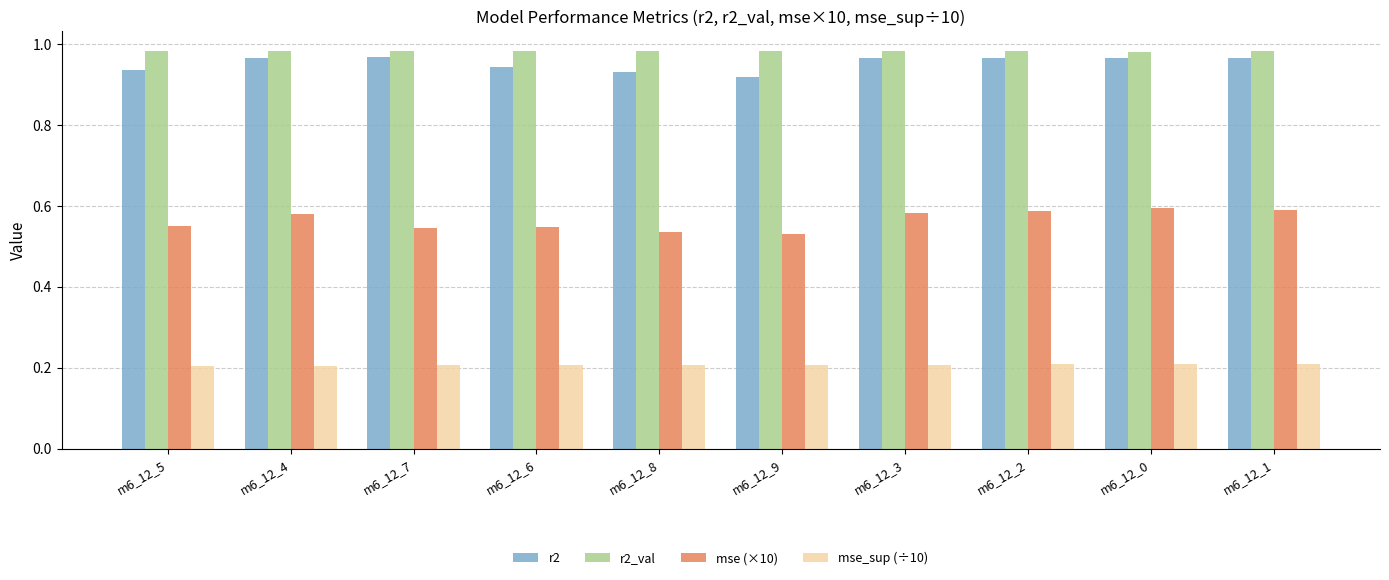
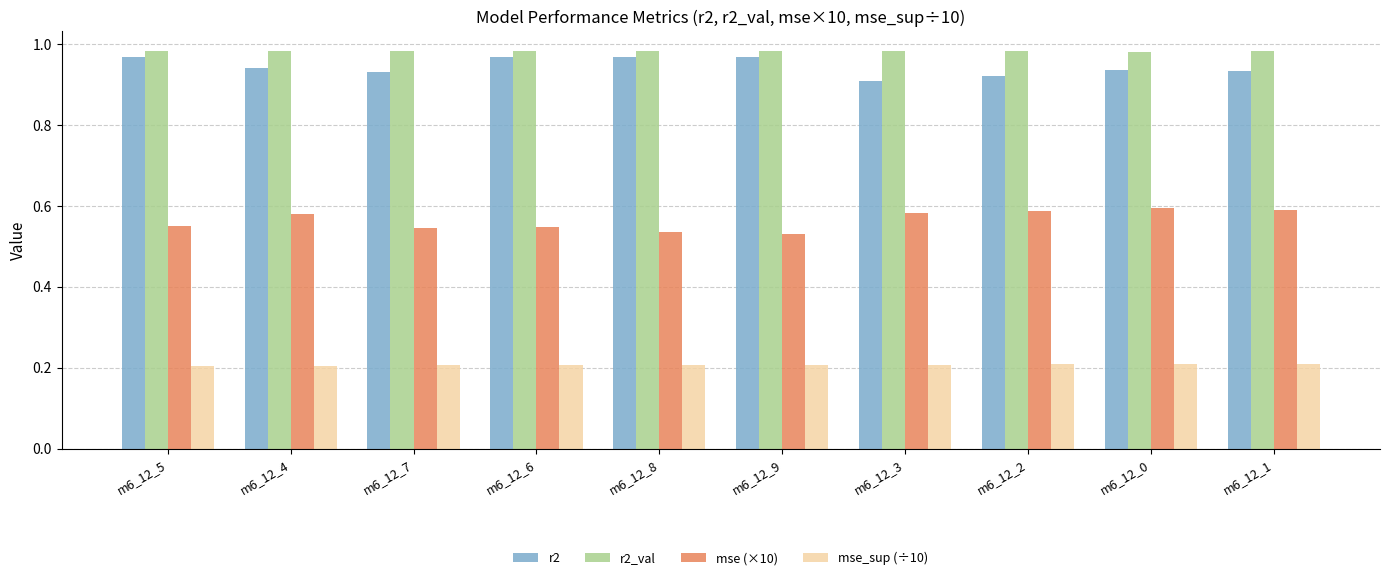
  {
    "r2": {
-     "m6_12_5": 0.94,
-     "m6_12_4": 0.97,
-     "m6_12_7": 0.97,
-     "m6_12_6": 0.94,
-     "m6_12_8": 0.93,
-     "m6_12_9": 0.92,
-     "m6_12_3": 0.97,
-     "m6_12_2": 0.96,
-     "m6_12_0": 0.96,
-     "m6_12_1": 0.96
+     "m6_12_5": 0.97,
+     "m6_12_4": 0.94,
+     "m6_12_7": 0.93,
+     "m6_12_6": 0.97,
+     "m6_12_8": 0.97,
+     "m6_12_9": 0.97,
+     "m6_12_3": 0.91,
+     "m6_12_2": 0.92,
+     "m6_12_0": 0.94,
+     "m6_12_1": 0.93
    },
    "r2_val": {
      "m6_12_5": 0.98,
      "m6_12_4": 0.98,
      "m6_12_7": 0.98,
      "m6_12_6": 0.98,
      "m6_12_8": 0.98,
      "m6_12_9": 0.98,
      "m6_12_3": 0.98,
      "m6_12_2": 0.98,
      "m6_12_0": 0.98,
      "m6_12_1": 0.98
    },
    "mse (×10)": {
      "m6_12_5": 0.55,
      "m6_12_4": 0.58,
      "m6_12_7": 0.55,
      "m6_12_6": 0.55,
      "m6_12_8": 0.54,
      "m6_12_9": 0.53,
      "m6_12_3": 0.58,
      "m6_12_2": 0.59,
      "m6_12_0": 0.59,
      "m6_12_1": 0.59
    },
    "mse_sup (÷10)": {
      "m6_12_5": 0.20,
      "m6_12_4": 0.20,
      "m6_12_7": 0.21,
      "m6_12_6": 0.21,
      "m6_12_8": 0.21,
      "m6_12_9": 0.21,
      "m6_12_3": 0.21,
      "m6_12_2": 0.21,
      "m6_12_0": 0.21,
      "m6_12_1": 0.21
    }
  }
